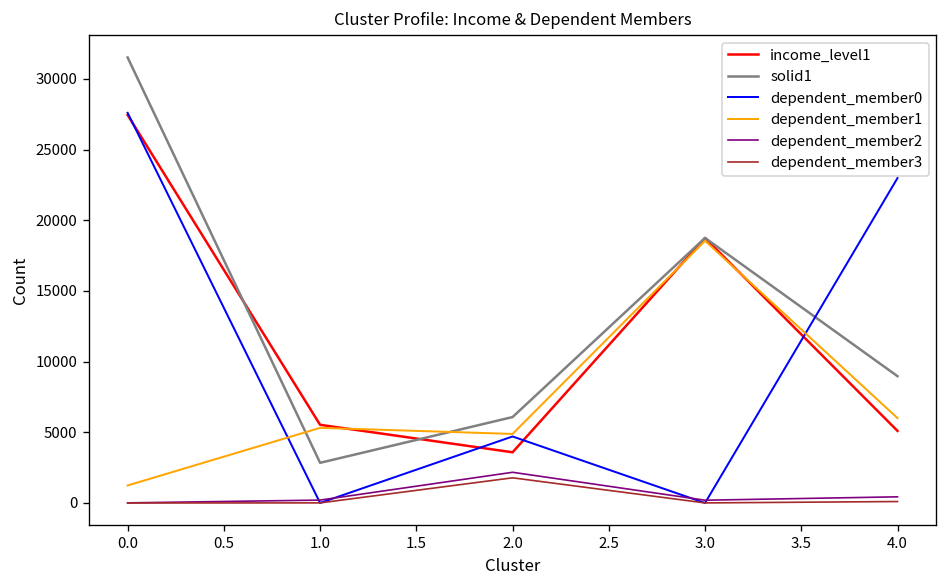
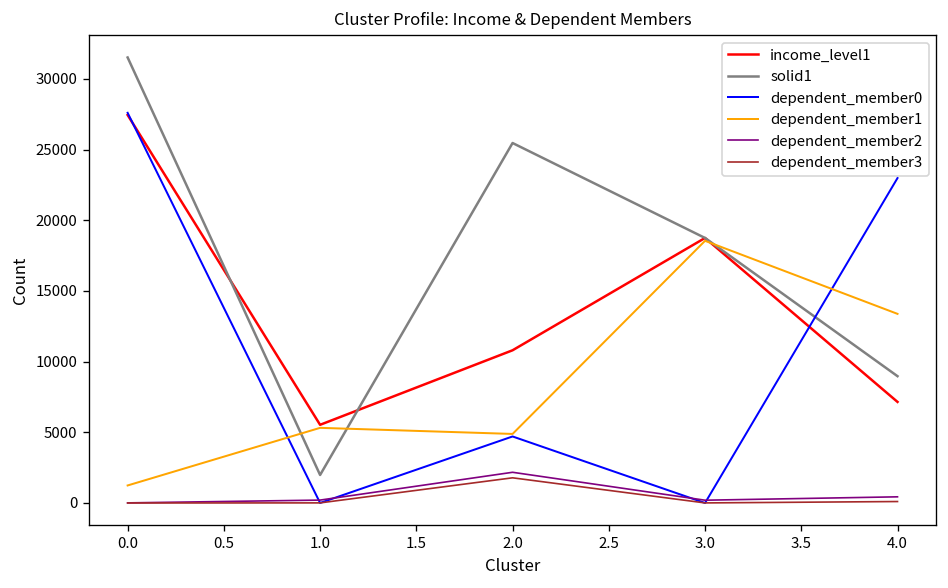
  {
    "income_level1": {
-     "2.0": 3600,
-     "4.0": 5100
+     "2.0": 10800,
+     "4.0": 7200
    },
    "solid1": {
      "0.0": 31500,
-     "1.0": 2800,
-     "2.0": 6100,
+     "1.0": 2000,
+     "2.0": 25500,
      "4.0": 9000
    },
    "dependent_member1": {
      "0.0": 1200,
-     "4.0": 6000
+     "4.0": 13400
    },
    "dependent_member2": {
      "2.0": 2200,
      "4.0": 400
    },
    "dependent_member3": {
      "2.0": 1800,
      "4.0": 100
    }
  }
